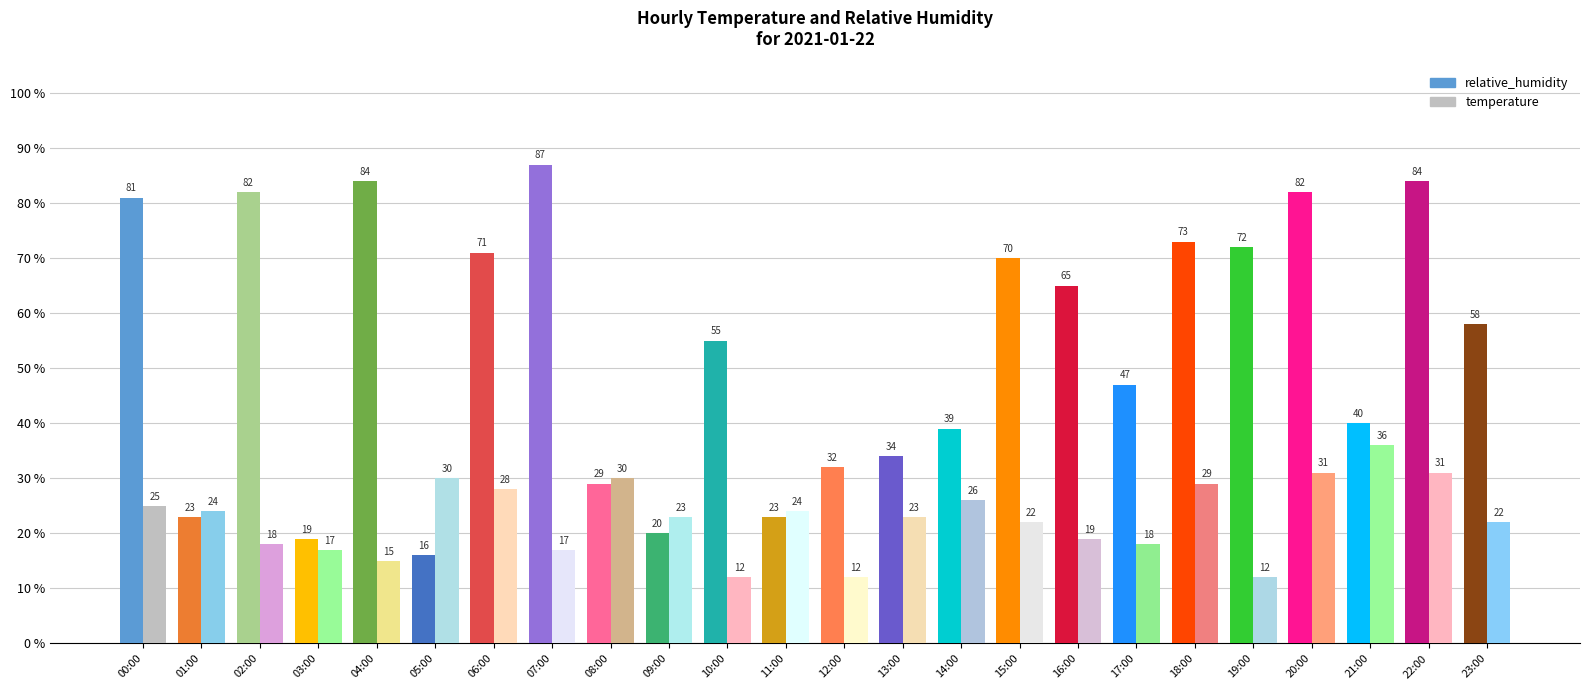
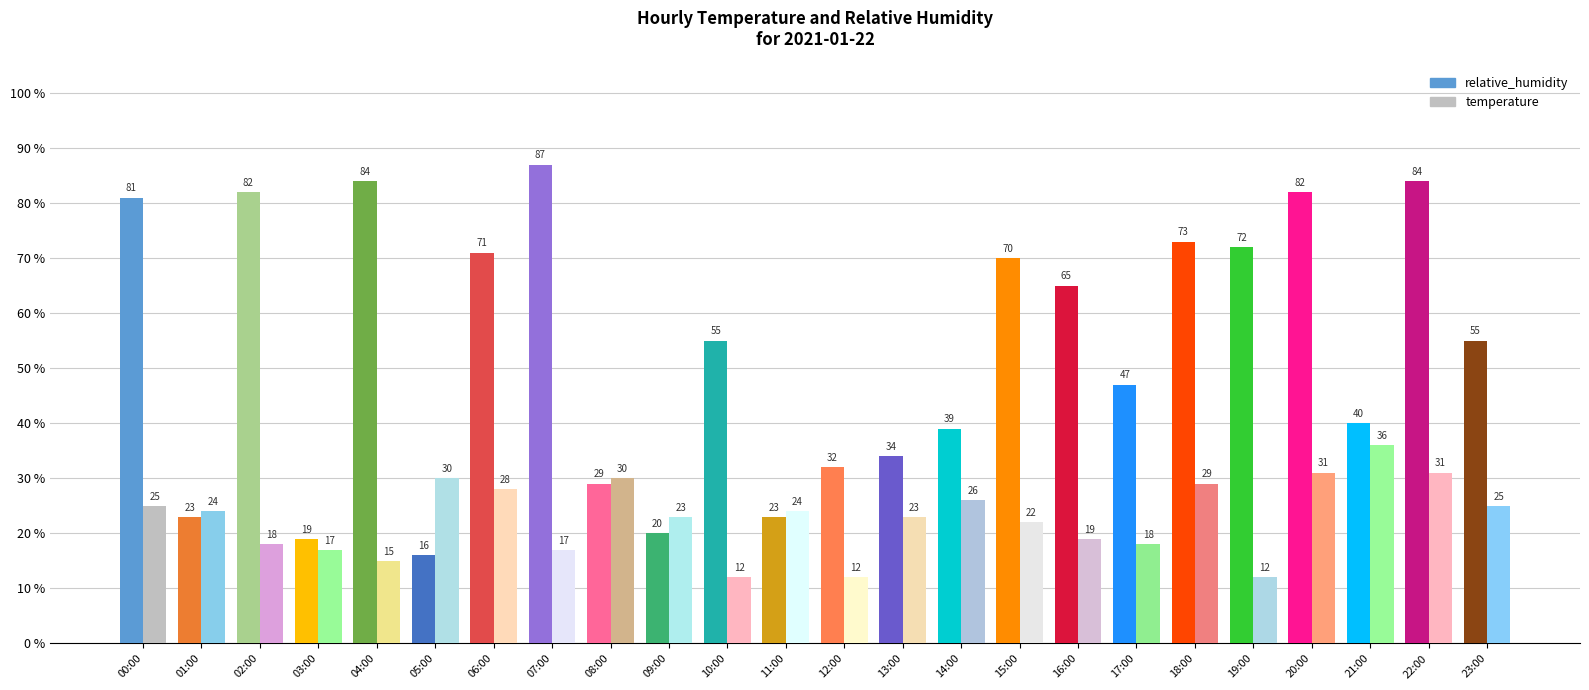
  {
    "relative_humidity": {
      "00:00": 81,
      "01:00": 23,
      "02:00": 82,
      "03:00": 19,
      "04:00": 84,
      "05:00": 16,
      "06:00": 71,
      "07:00": 87,
      "08:00": 29,
      "09:00": 20,
      "10:00": 55,
      "11:00": 23,
      "12:00": 32,
      "13:00": 34,
      "14:00": 39,
      "15:00": 70,
      "16:00": 65,
      "17:00": 47,
      "18:00": 73,
      "19:00": 72,
      "20:00": 82,
      "21:00": 40,
      "22:00": 84,
-     "23:00": 58
+     "23:00": 55
    },
    "temperature": {
      "00:00": 25,
      "01:00": 24,
      "02:00": 18,
      "03:00": 17,
      "04:00": 15,
      "05:00": 30,
      "06:00": 28,
      "07:00": 17,
      "08:00": 30,
      "09:00": 23,
      "10:00": 12,
      "11:00": 24,
      "12:00": 12,
      "13:00": 23,
      "14:00": 26,
      "15:00": 22,
      "16:00": 19,
      "17:00": 18,
      "18:00": 29,
      "19:00": 12,
      "20:00": 31,
      "21:00": 36,
      "22:00": 31,
-     "23:00": 22
+     "23:00": 25
    }
  }
